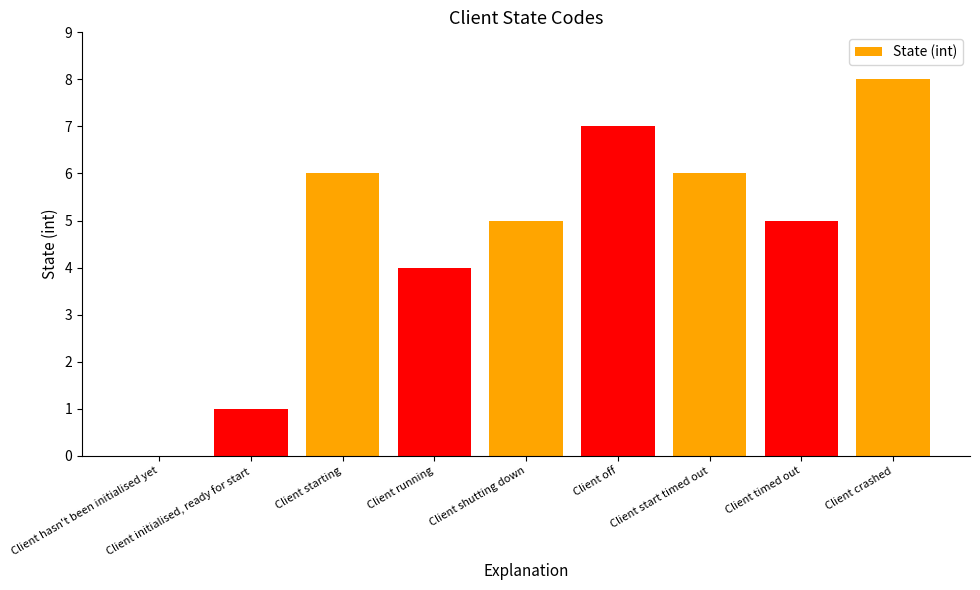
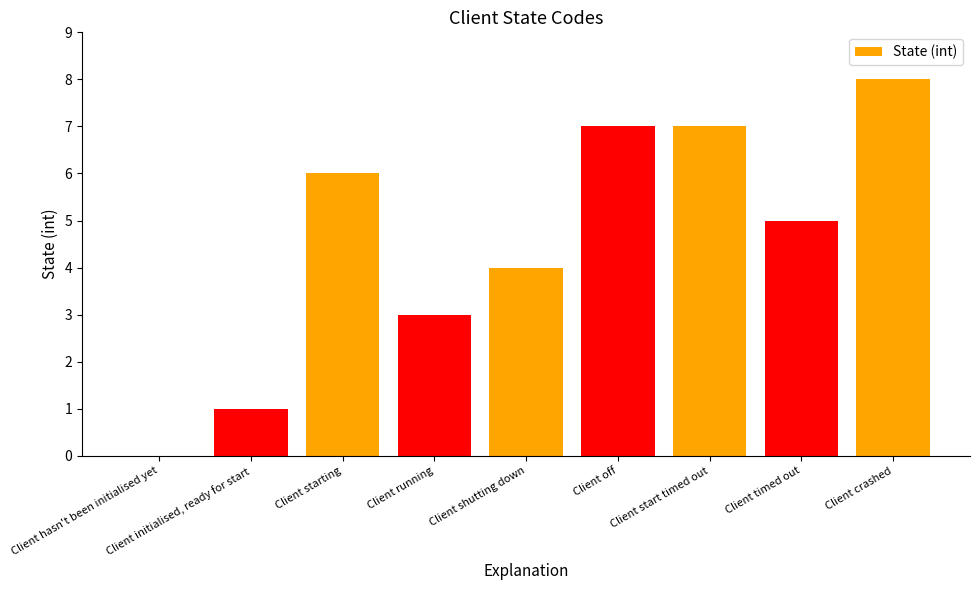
  {
    "Client hasn't been initialised yet": 0,
    "Client initialised, ready for start": 1,
    "Client starting": 6,
-   "Client running": 4,
-   "Client shutting down": 5,
+   "Client running": 3,
+   "Client shutting down": 4,
    "Client off": 7,
-   "Client start timed out": 6,
+   "Client start timed out": 7,
    "Client timed out": 5,
    "Client crashed": 8
  }
